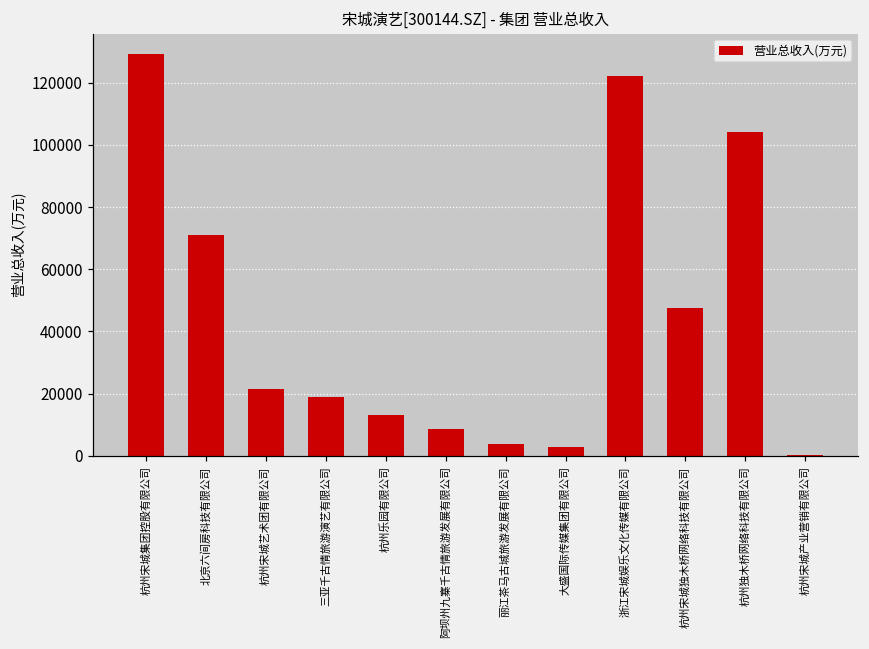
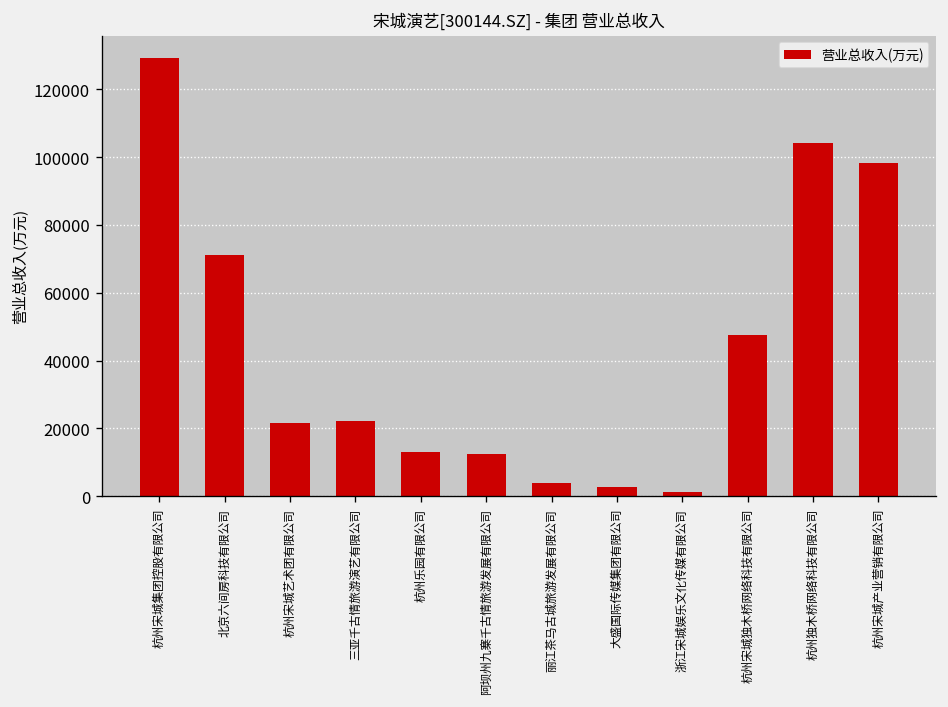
  {
    "杭州宋城集团控股有限公司": 129000,
    "北京六间房科技有限公司": 71000,
    "杭州宋城艺术团有限公司": 22000,
-   "三亚千古情旅游演艺有限公司": 19000,
+   "三亚千古情旅游演艺有限公司": 22000,
    "杭州乐园有限公司": 13000,
-   "阿坝州九寨千古情旅游发展有限公司": 9000,
+   "阿坝州九寨千古情旅游发展有限公司": 12000,
    "丽江茶马古城旅游发展有限公司": 4000,
    "大盛国际传媒集团有限公司": 3000,
-   "浙江宋城娱乐文化传媒有限公司": 122000,
+   "浙江宋城娱乐文化传媒有限公司": 1000,
    "杭州宋城独木桥网络科技有限公司": 47000,
    "杭州独木桥网络科技有限公司": 104000,
-   "杭州宋城产业营销有限公司": 0
+   "杭州宋城产业营销有限公司": 98000
  }
